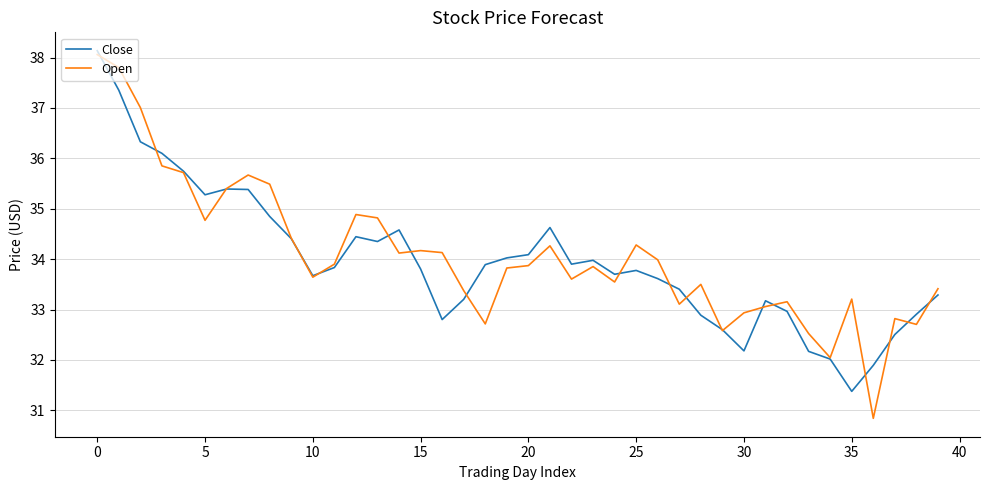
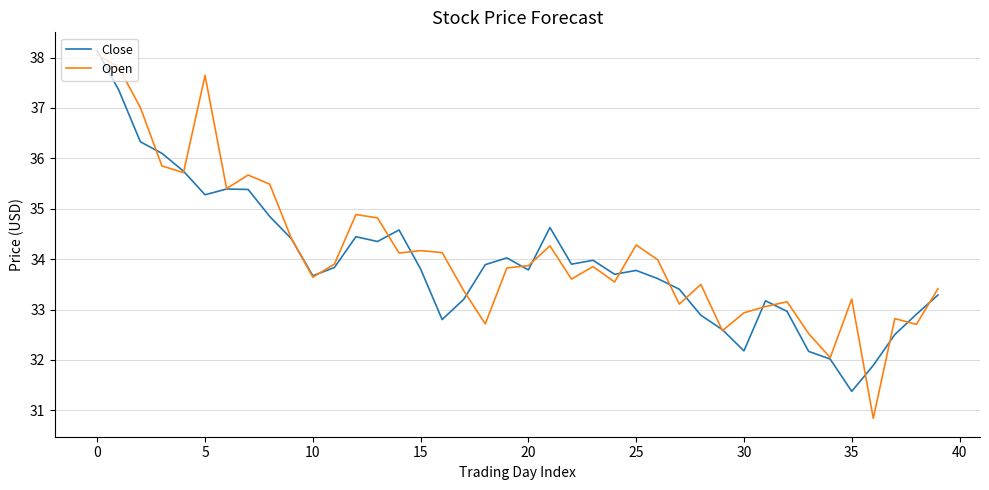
  {
    "Close": {
      "5": 35.3,
      "15": 33.8,
-     "20": 34.1,
+     "20": 33.8,
      "25": 33.8,
      "30": 32.2,
      "35": 31.4
    },
    "Open": {
-     "5": 34.8,
+     "5": 37.6,
      "15": 34.2,
      "20": 33.9,
      "25": 34.3,
      "30": 32.9,
      "35": 33.2
    }
  }
